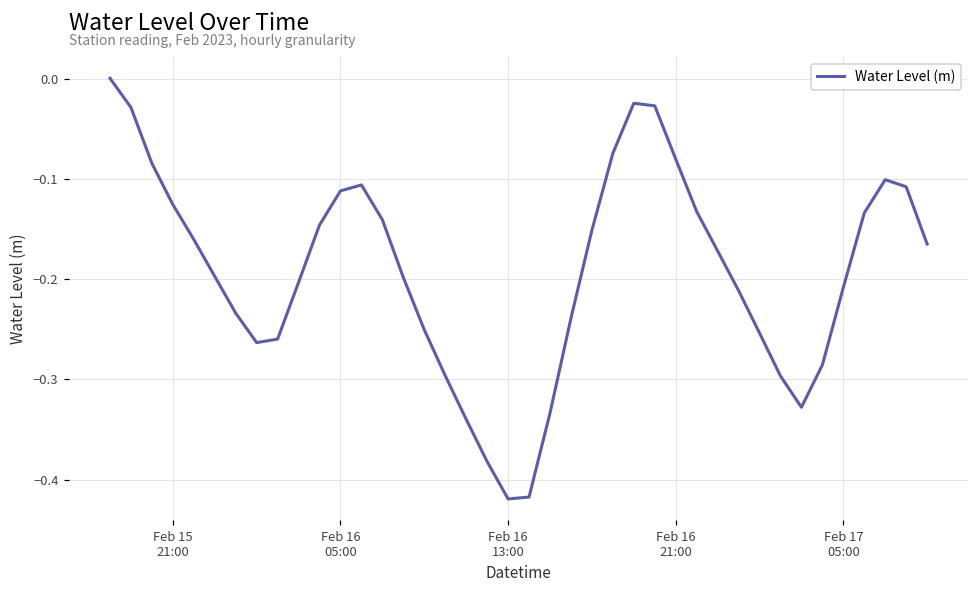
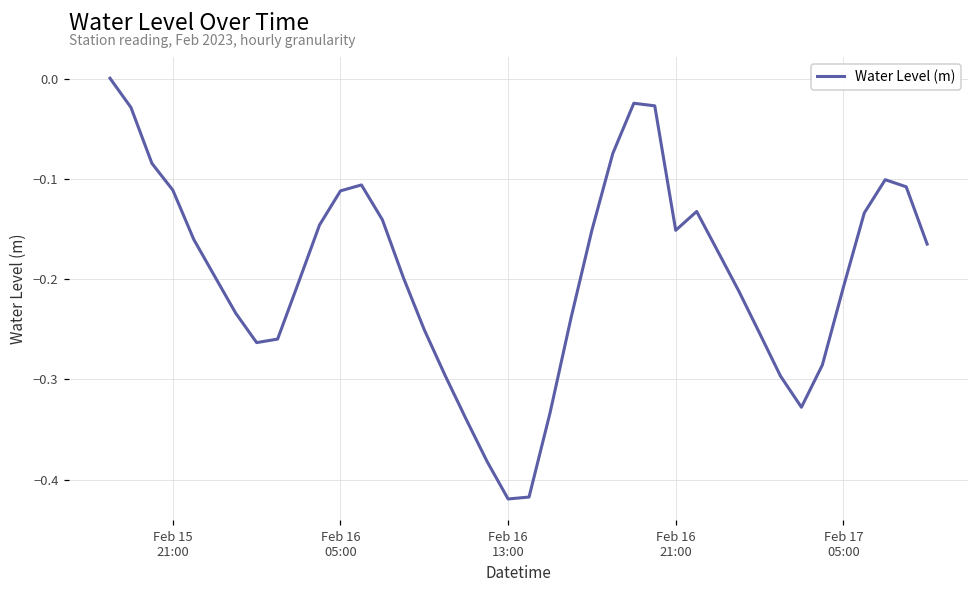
  {
-   "Feb 15 21:00": -0.13,
+   "Feb 15 21:00": -0.11,
    "Feb 16 05:00": -0.11,
    "Feb 16 13:00": -0.42,
-   "Feb 16 21:00": -0.08,
+   "Feb 16 21:00": -0.15,
    "Feb 17 05:00": -0.21
  }
